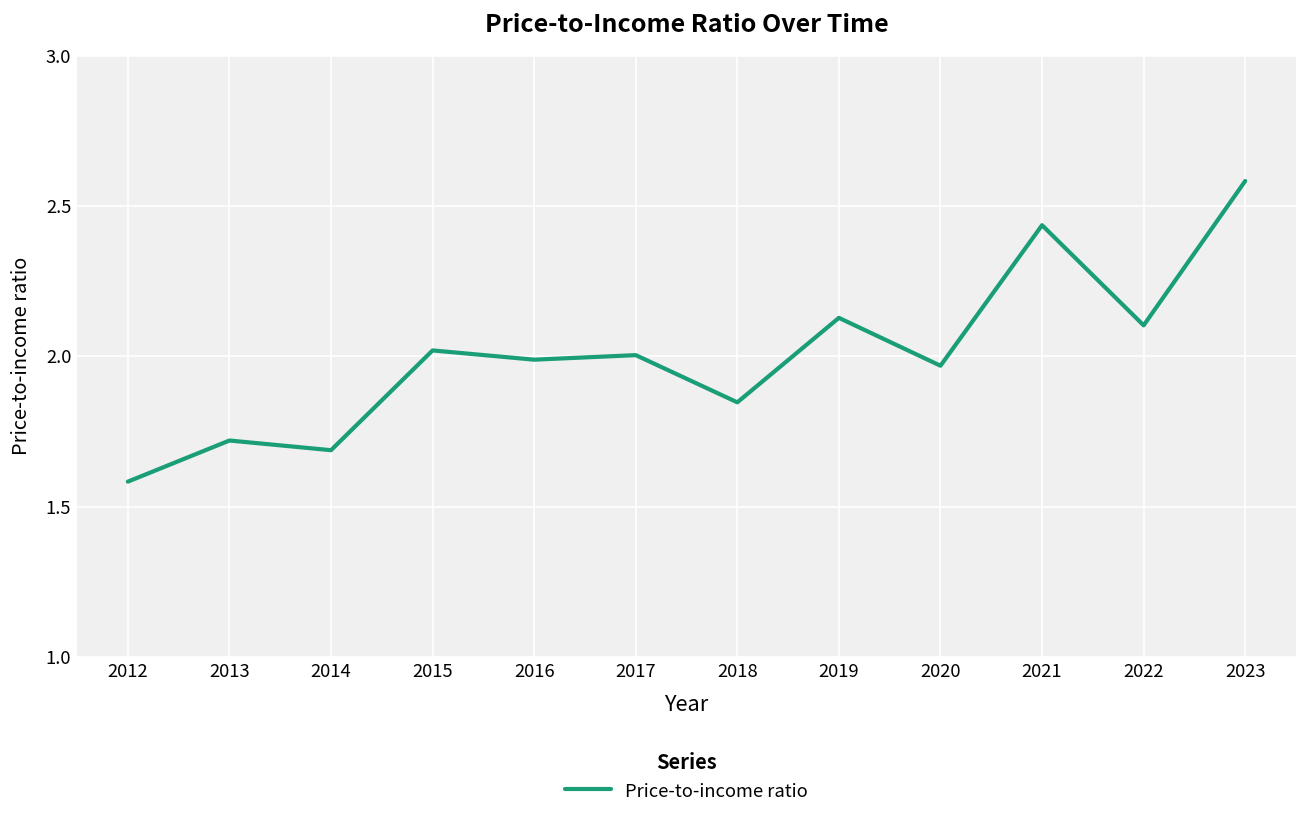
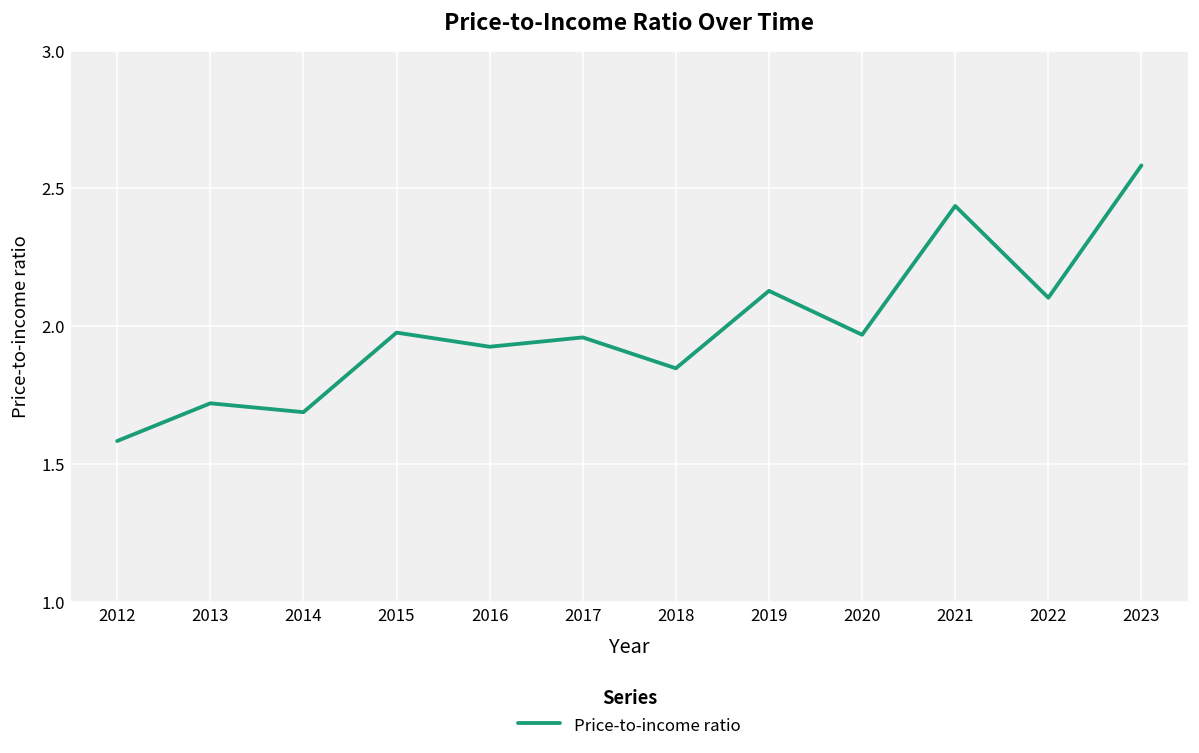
  {
    "2012": 1.58,
    "2013": 1.72,
    "2014": 1.69,
-   "2015": 2.02,
-   "2016": 1.99,
-   "2017": 2.00,
+   "2015": 1.98,
+   "2016": 1.92,
+   "2017": 1.96,
    "2018": 1.85,
    "2019": 2.13,
    "2020": 1.97,
    "2021": 2.44,
    "2022": 2.10,
    "2023": 2.58
  }
